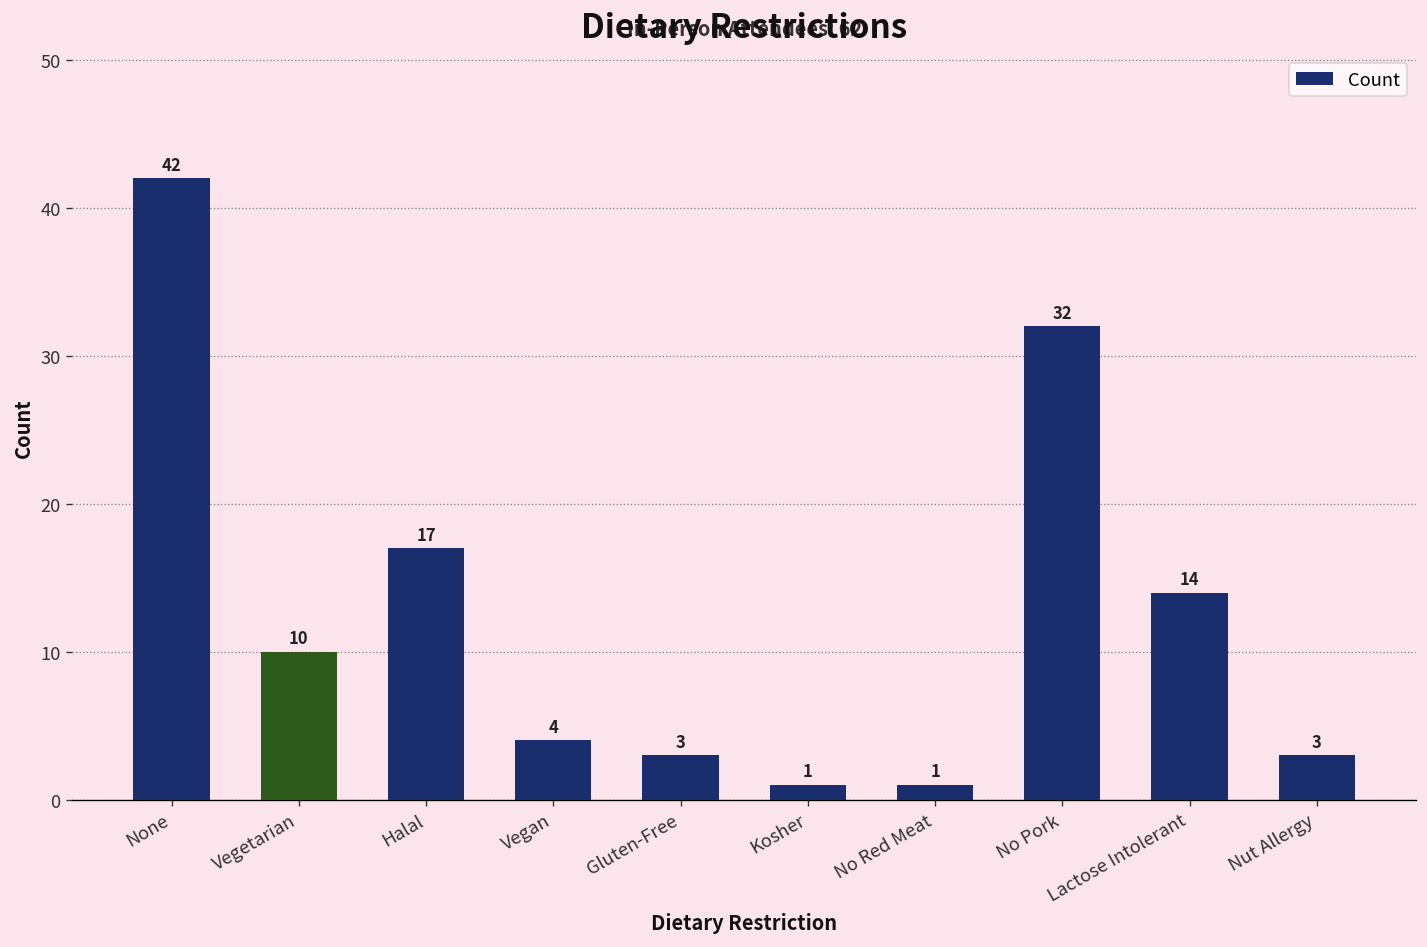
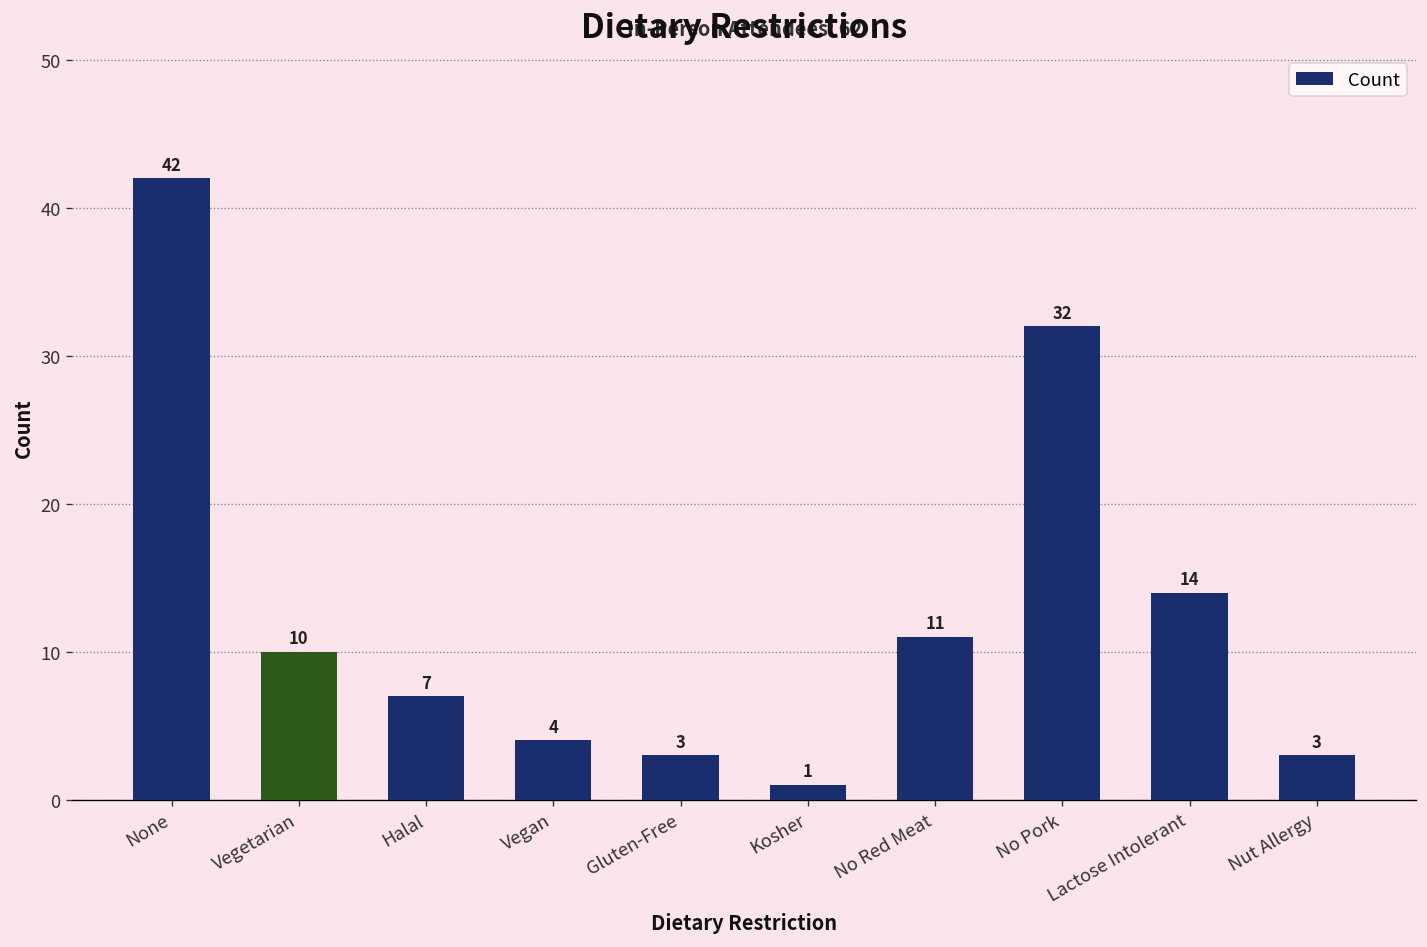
  {
    "None": 42,
    "Vegetarian": 10,
-   "Halal": 17,
+   "Halal": 7,
    "Vegan": 4,
    "Gluten-Free": 3,
    "Kosher": 1,
-   "No Red Meat": 1,
+   "No Red Meat": 11,
    "No Pork": 32,
    "Lactose Intolerant": 14,
    "Nut Allergy": 3
  }
